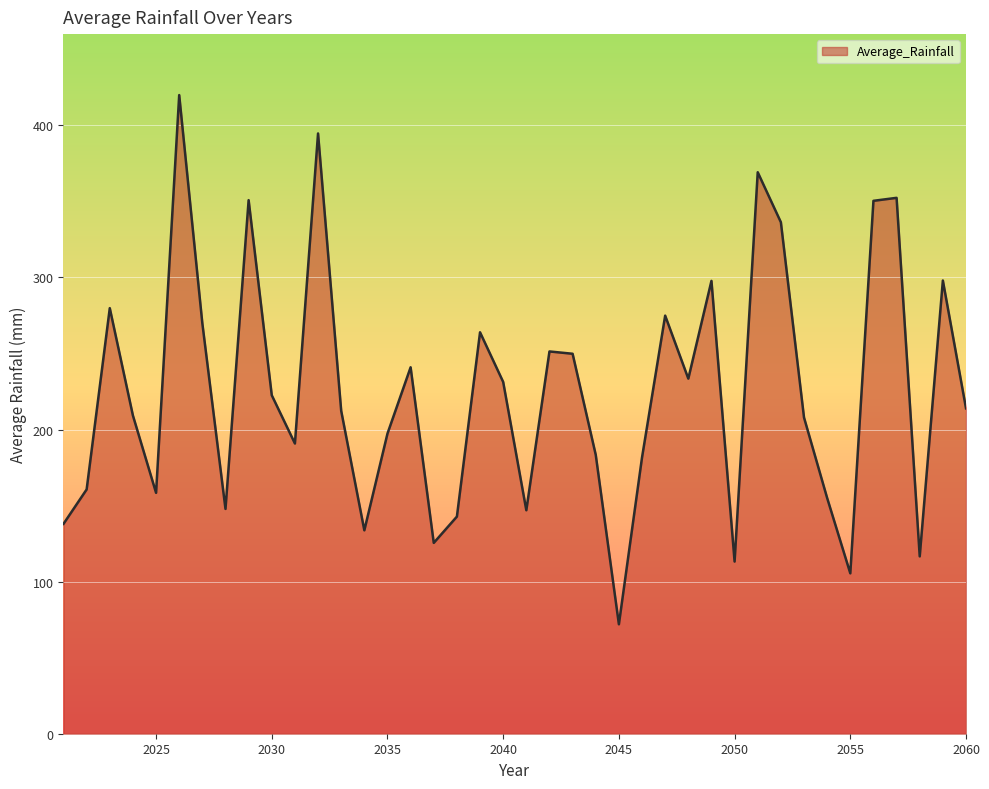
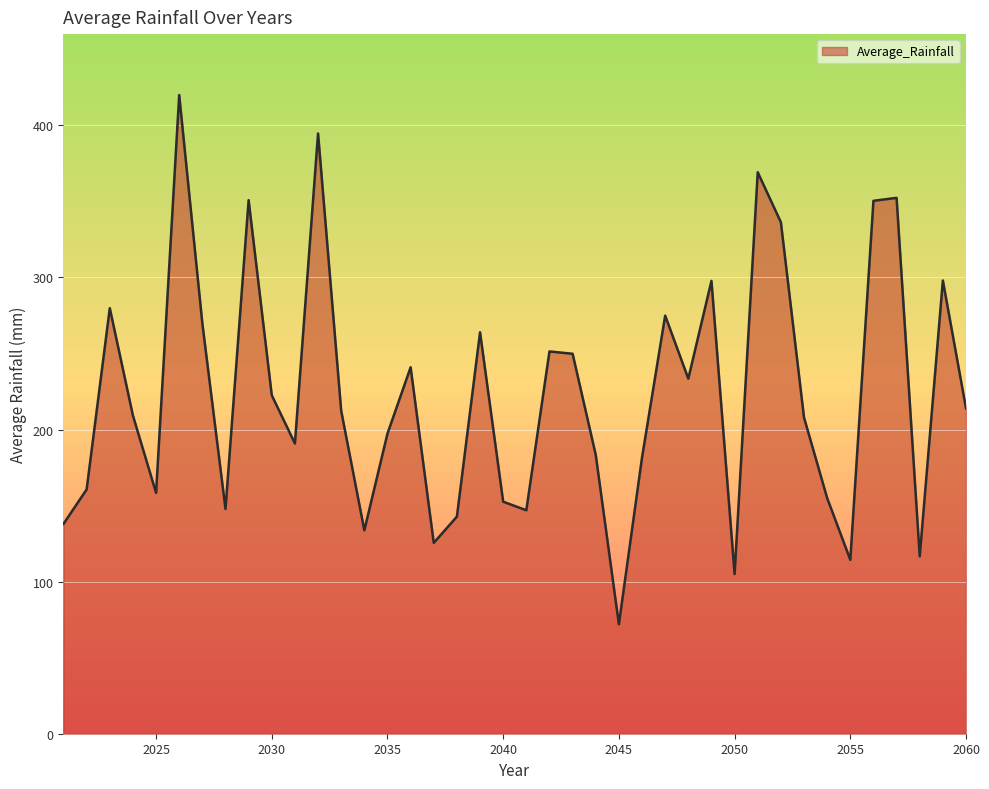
  {
    "2025": 158,
    "2030": 223,
    "2035": 197,
-   "2040": 231,
+   "2040": 153,
    "2045": 72,
-   "2050": 113,
-   "2055": 105,
+   "2050": 105,
+   "2055": 114,
    "2060": 214
  }
